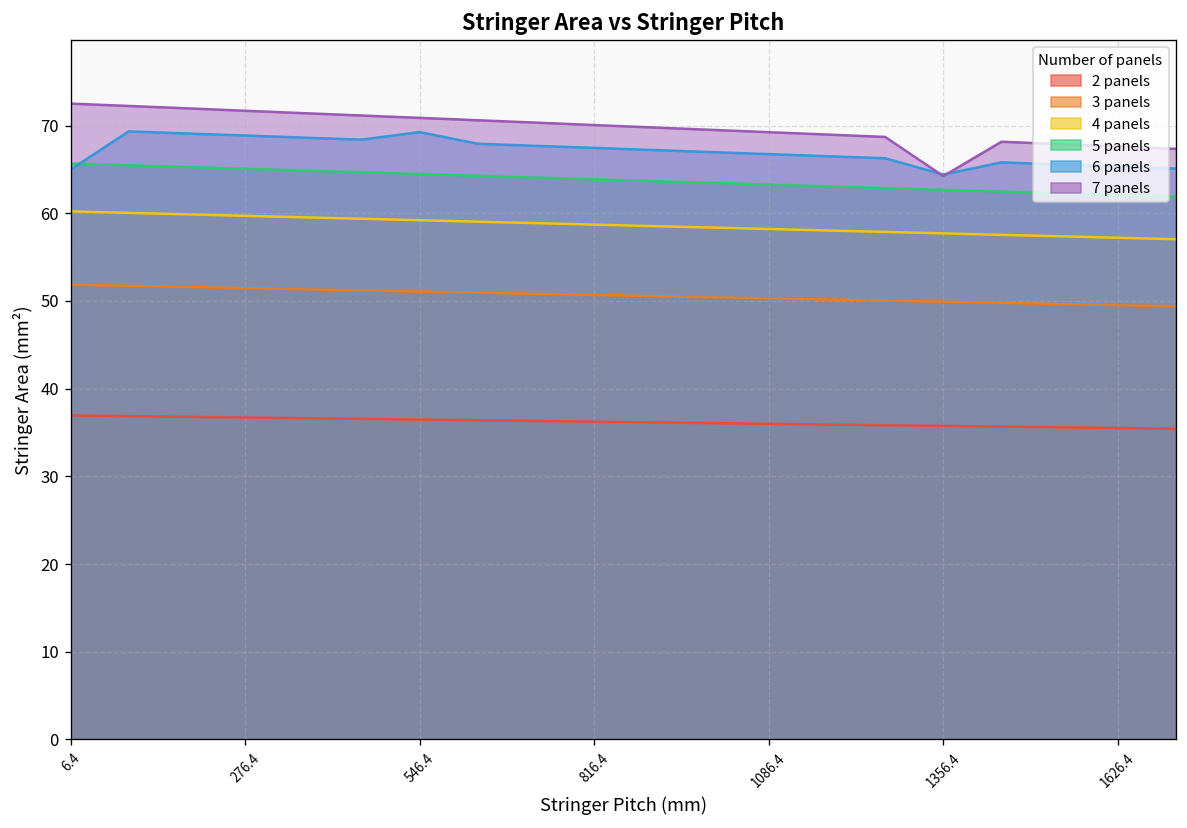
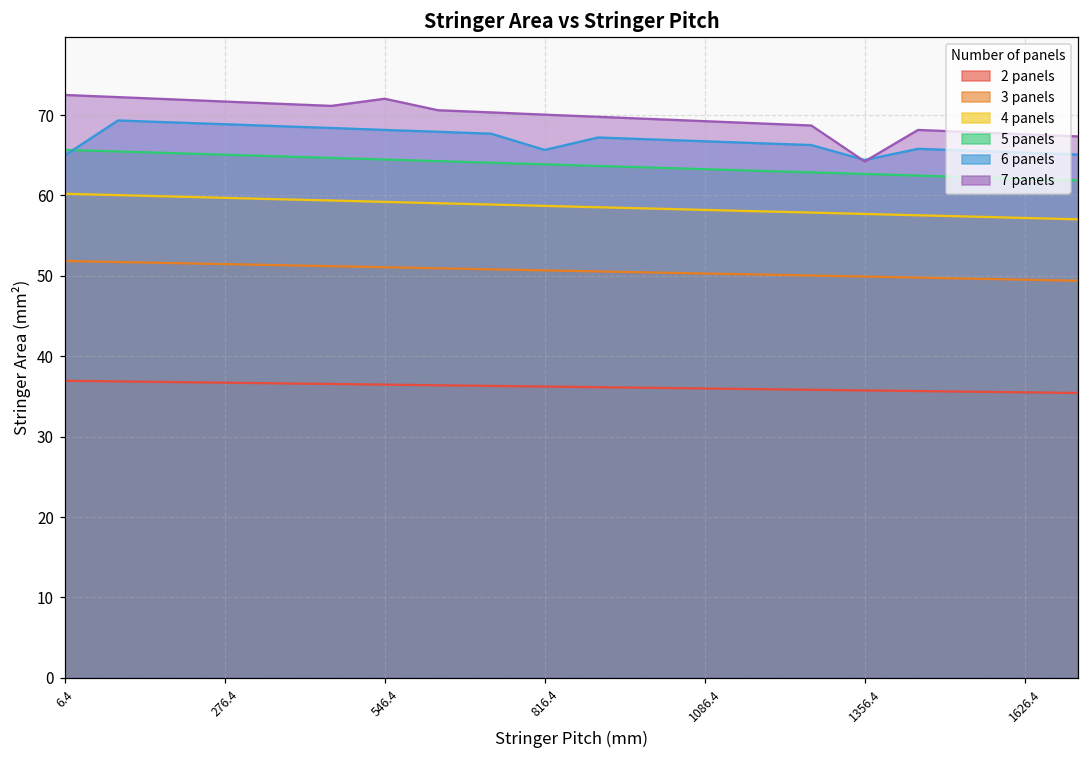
  {
    "5 panels": {
      "6.4": 66,
      "276.4": 65,
      "546.4": 64,
      "816.4": 64,
      "1086.4": 63,
      "1356.4": 63
    },
    "6 panels": {
      "6.4": 65,
      "276.4": 69,
-     "546.4": 69,
-     "816.4": 67,
+     "546.4": 68,
+     "816.4": 66,
      "1086.4": 67
    },
    "7 panels": {
      "6.4": 73,
      "276.4": 72,
-     "546.4": 71,
+     "546.4": 72,
      "816.4": 70,
      "1086.4": 69
    }
  }
